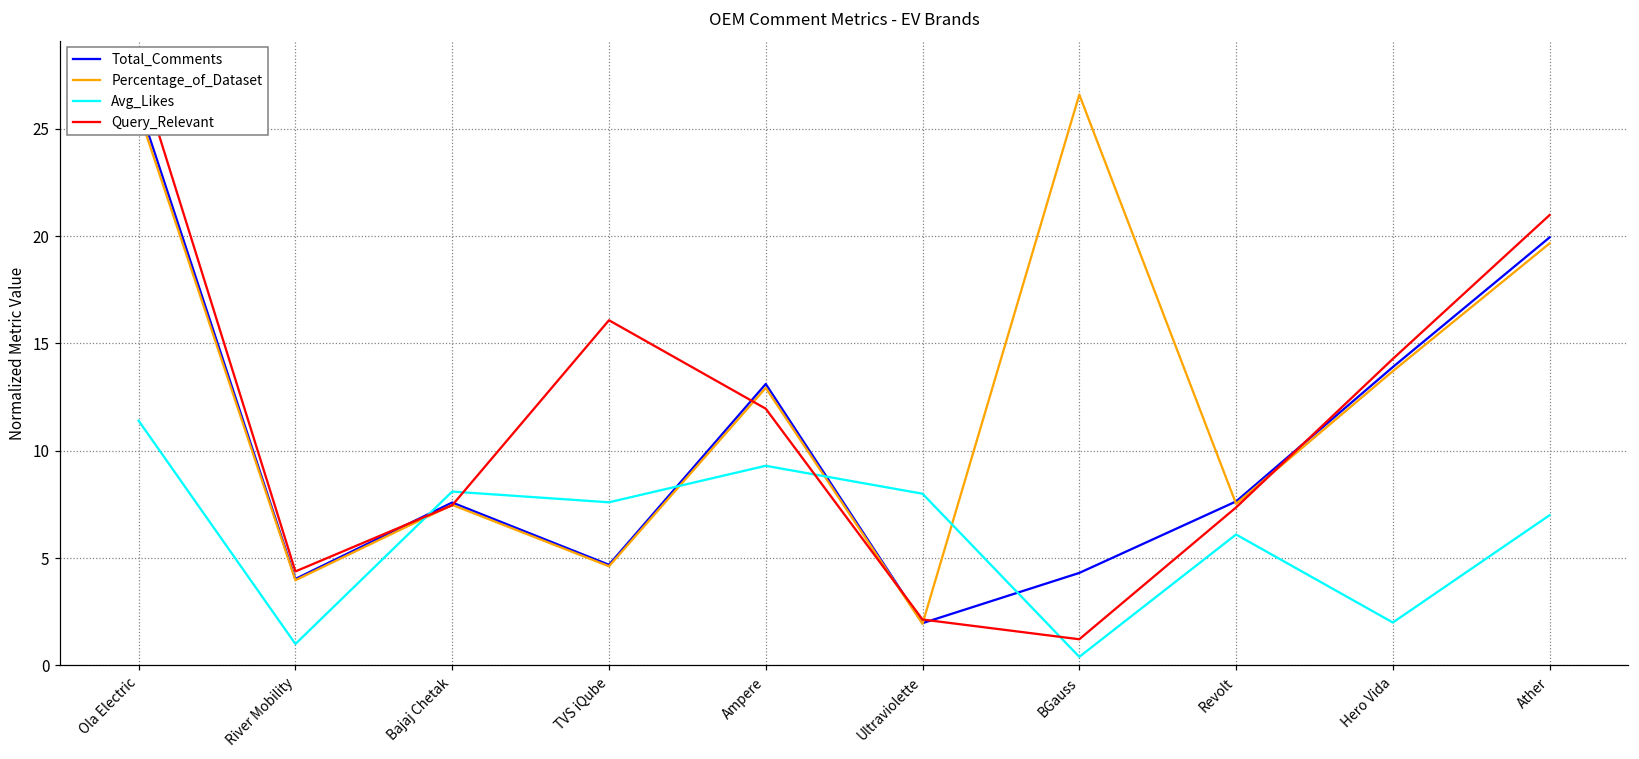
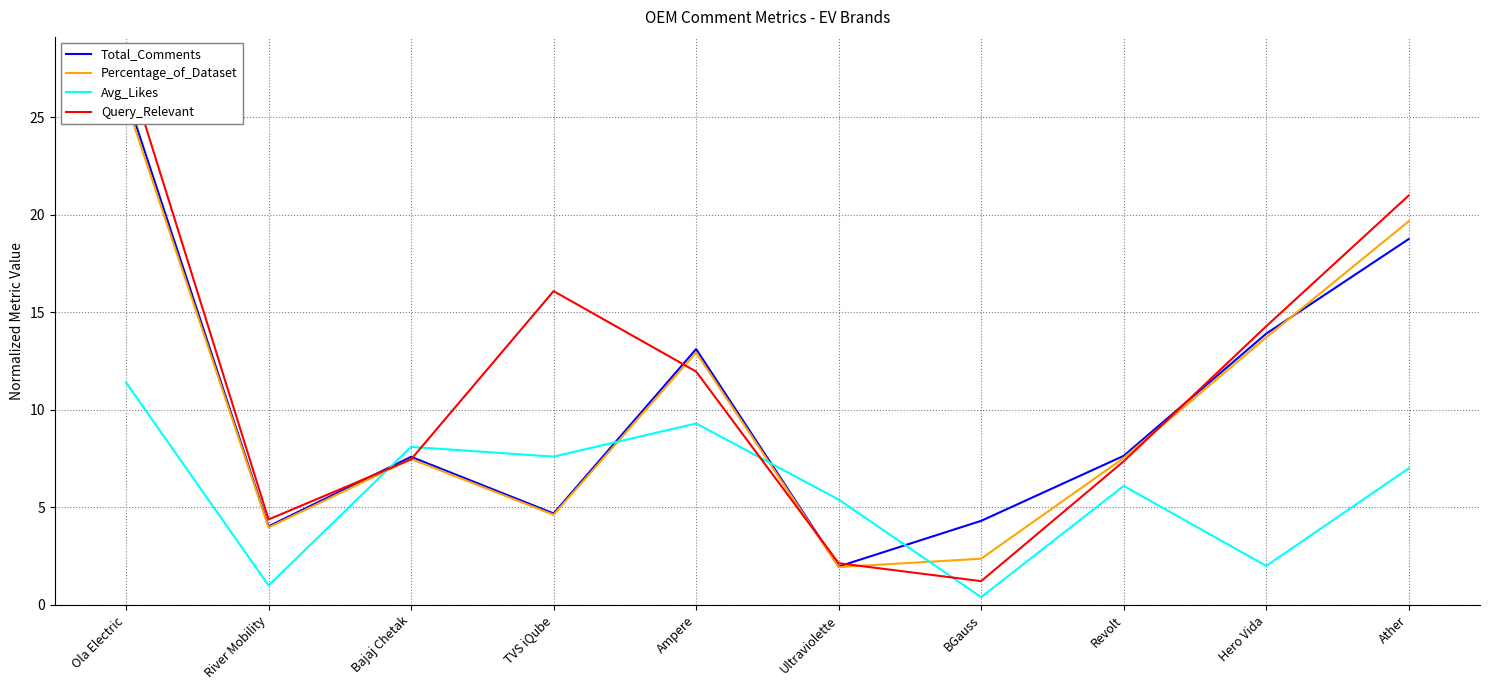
  {
    "Total_Comments": {
      "Ampere": 13.1,
      "BGauss": 4.3,
      "Hero Vida": 13.9,
-     "Ather": 19.9
+     "Ather": 18.8
    },
    "Percentage_of_Dataset": {
      "Ampere": 12.9,
-     "BGauss": 26.6,
+     "BGauss": 2.4,
      "Hero Vida": 13.7,
      "Ather": 19.7
    },
    "Avg_Likes": {
      "Ola Electric": 11.4,
      "River Mobility": 1.0,
      "Bajaj Chetak": 8.1,
      "TVS iQube": 7.6,
      "Ampere": 9.3,
-     "Ultraviolette": 8.0,
+     "Ultraviolette": 5.4,
      "BGauss": 0.4,
      "Revolt": 6.1,
      "Hero Vida": 2.0,
      "Ather": 7.0
    },
    "Query_Relevant": {
      "River Mobility": 4.4,
      "TVS iQube": 16.1,
      "Ampere": 12.0,
      "Ultraviolette": 2.1,
      "BGauss": 1.2,
      "Revolt": 7.4,
      "Hero Vida": 14.3,
      "Ather": 21.0
    }
  }
